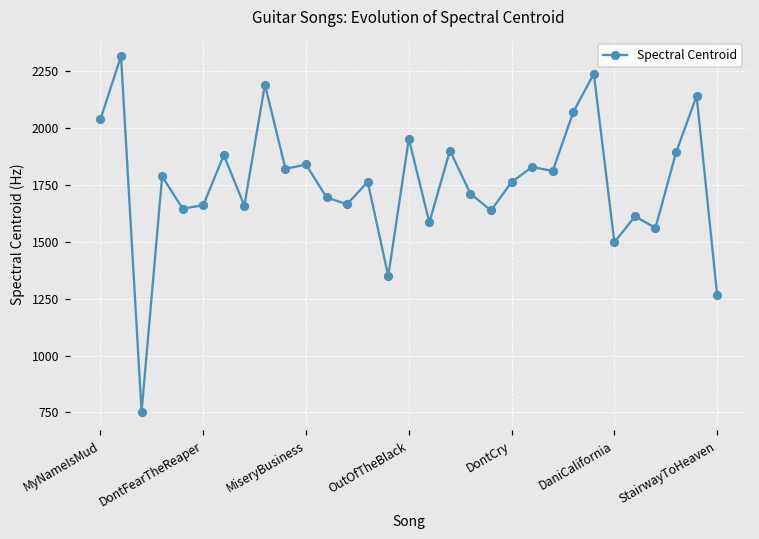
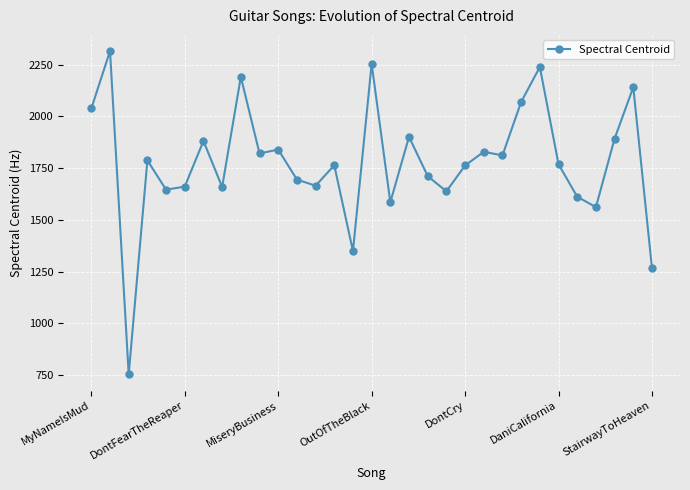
  {
    "MyNameIsMud": 2040,
    "DontFearTheReaper": 1660,
    "MiseryBusiness": 1840,
-   "OutOfTheBlack": 1950,
+   "OutOfTheBlack": 2250,
    "DontCry": 1760,
-   "DaniCalifornia": 1500,
+   "DaniCalifornia": 1770,
    "StairwayToHeaven": 1270
  }
